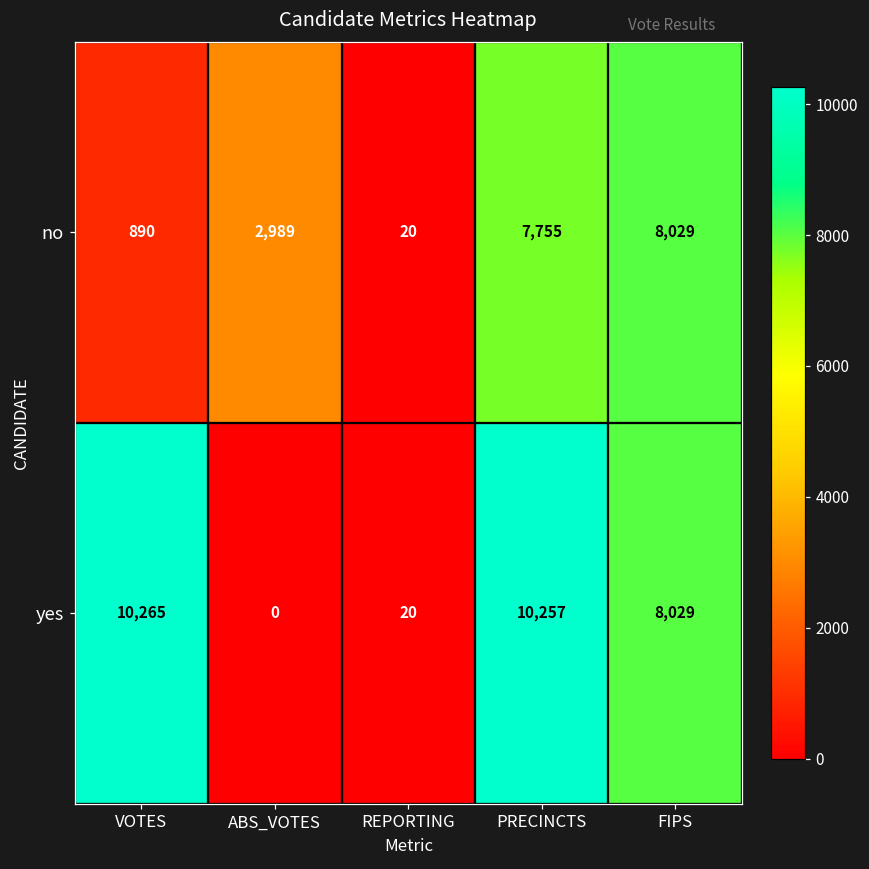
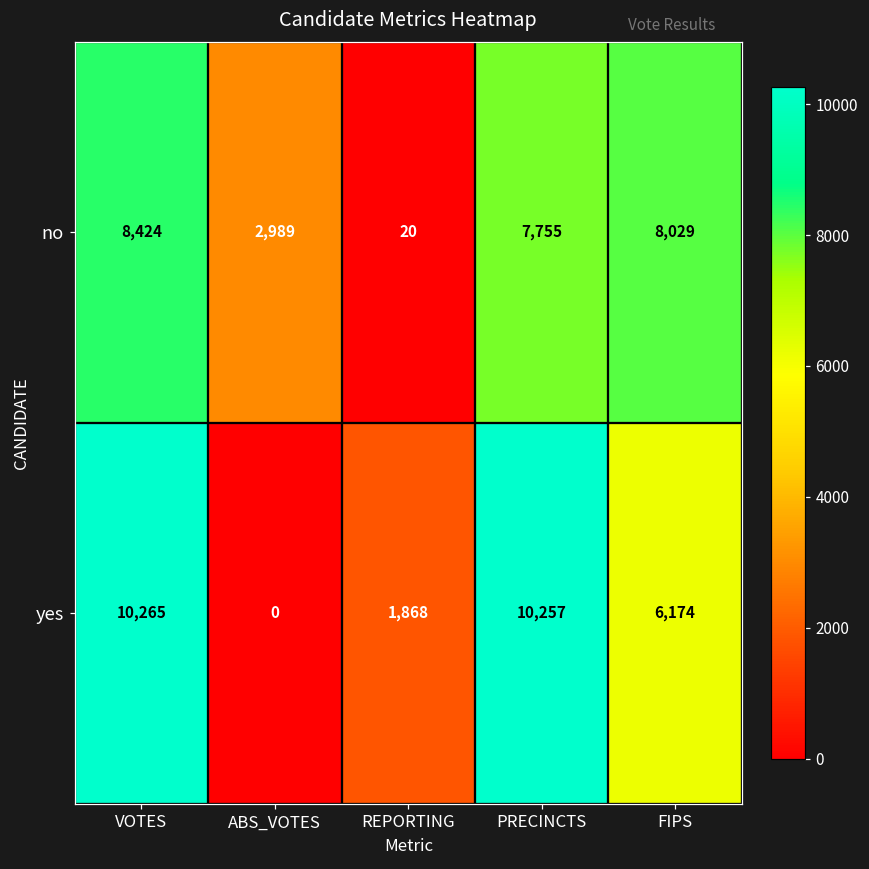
  {
    "no": {
-     "VOTES": "890",
+     "VOTES": "8,424",
      "ABS_VOTES": "2,989",
      "REPORTING": "20",
      "PRECINCTS": "7,755",
      "FIPS": "8,029"
    },
    "yes": {
      "VOTES": "10,265",
      "ABS_VOTES": "0",
-     "REPORTING": "20",
+     "REPORTING": "1,868",
      "PRECINCTS": "10,257",
-     "FIPS": "8,029"
+     "FIPS": "6,174"
    }
  }
